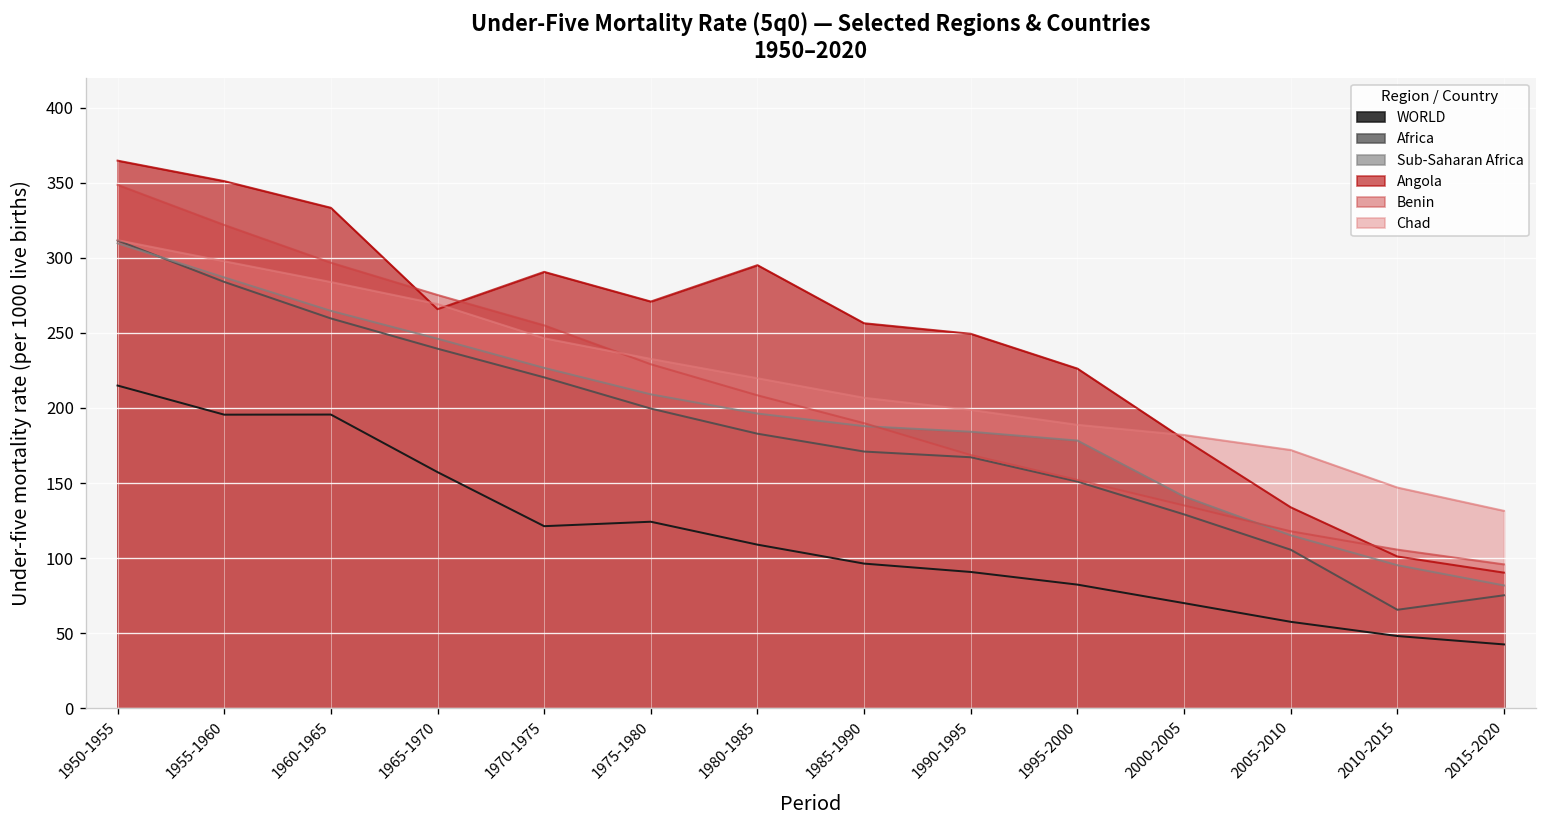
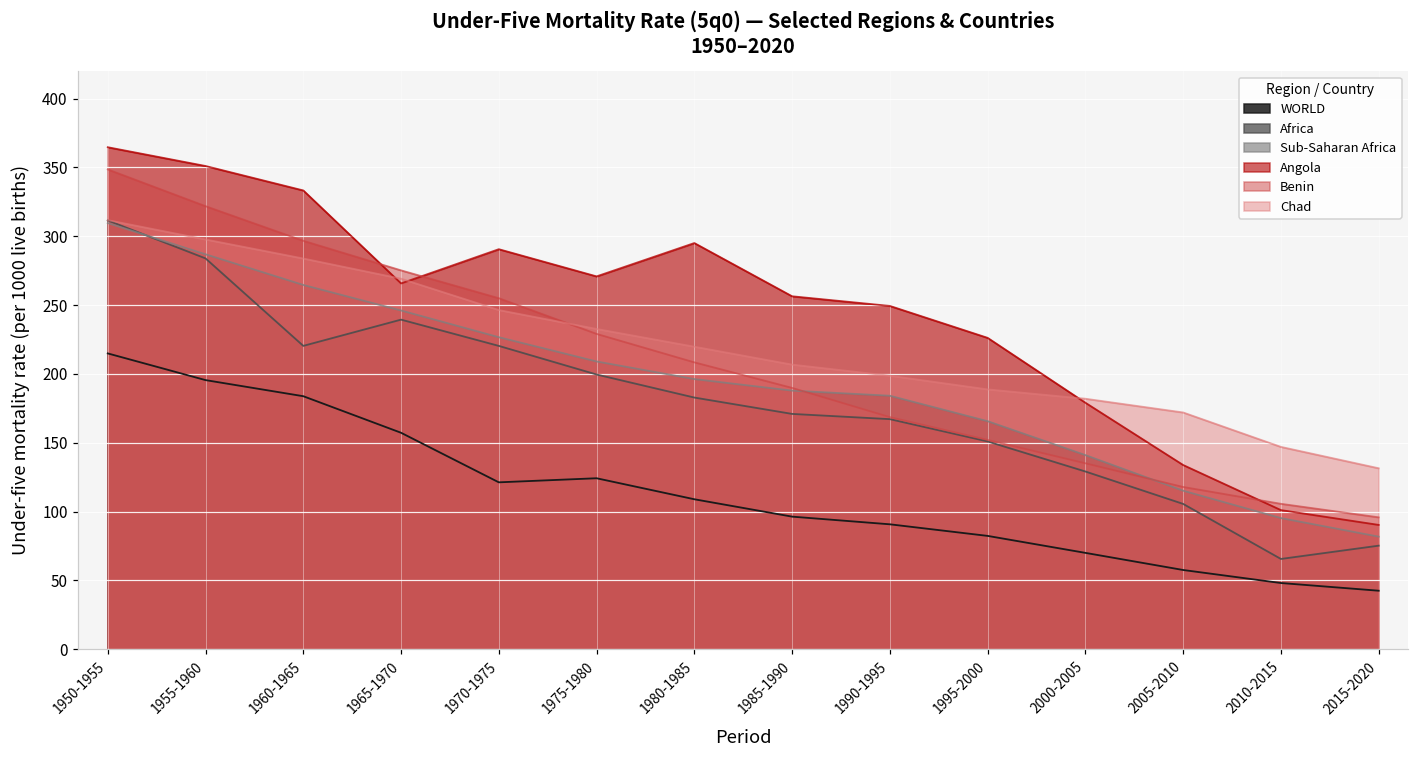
  {
    "WORLD": {
      "1950-1955": 215,
      "1955-1960": 196,
-     "1960-1965": 196,
+     "1960-1965": 184,
      "1965-1970": 157,
      "1970-1975": 121,
      "1975-1980": 124,
      "1980-1985": 109,
      "1985-1990": 96,
      "1990-1995": 91,
      "1995-2000": 82,
      "2000-2005": 70,
      "2005-2010": 58,
      "2010-2015": 48,
      "2015-2020": 43
    },
    "Africa": {
      "1955-1960": 284,
-     "1960-1965": 260,
+     "1960-1965": 220,
      "1965-1970": 239,
      "1970-1975": 220,
      "1975-1980": 200,
      "1980-1985": 183,
      "1985-1990": 171,
      "2000-2005": 129,
      "2005-2010": 106,
      "2010-2015": 66,
      "2015-2020": 75
    },
    "Sub-Saharan Africa": {
      "1955-1960": 287,
      "1960-1965": 265,
      "1965-1970": 246,
      "1970-1975": 227,
      "1975-1980": 209,
      "1980-1985": 196,
      "1990-1995": 184,
-     "1995-2000": 178,
+     "1995-2000": 166,
      "2000-2005": 141,
      "2005-2010": 115,
      "2010-2015": 95,
      "2015-2020": 82
    },
    "Angola": {
      "1950-1955": 365,
      "1955-1960": 351,
      "1960-1965": 333,
      "1965-1970": 266,
      "1970-1975": 291,
      "1975-1980": 271,
      "1980-1985": 295,
      "1985-1990": 256,
      "1990-1995": 249,
      "1995-2000": 226,
      "2000-2005": 179,
      "2005-2010": 134,
      "2010-2015": 101,
      "2015-2020": 90
    },
    "Benin": {
      "1950-1955": 349,
      "1955-1960": 322,
      "1960-1965": 297,
      "1965-1970": 275,
      "1970-1975": 255,
      "1975-1980": 229,
      "1980-1985": 208,
      "2000-2005": 135,
      "2005-2010": 118,
      "2010-2015": 106,
      "2015-2020": 96
    },
    "Chad": {
      "1955-1960": 298,
      "1960-1965": 284,
      "1965-1970": 269,
      "1970-1975": 246,
      "1975-1980": 233,
      "1980-1985": 220,
      "1985-1990": 207,
      "1990-1995": 199,
      "1995-2000": 189,
      "2000-2005": 182,
      "2005-2010": 172,
      "2010-2015": 147,
      "2015-2020": 132
    }
  }
